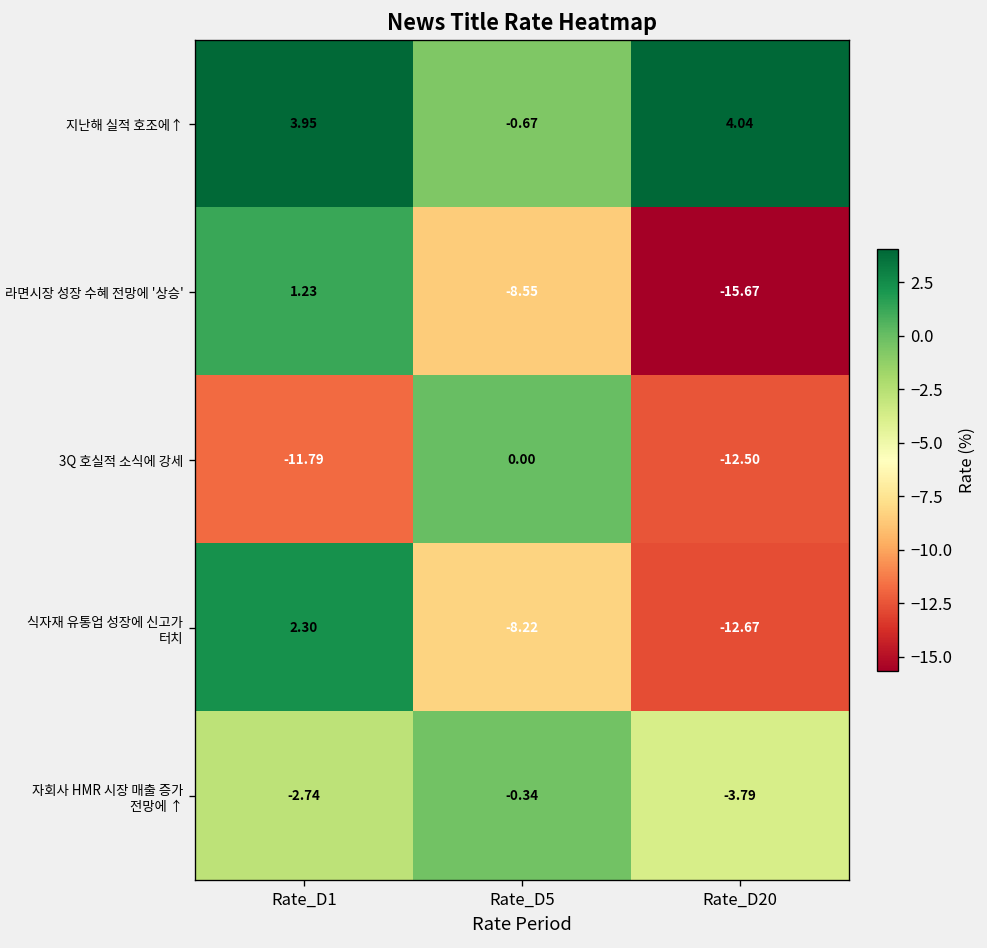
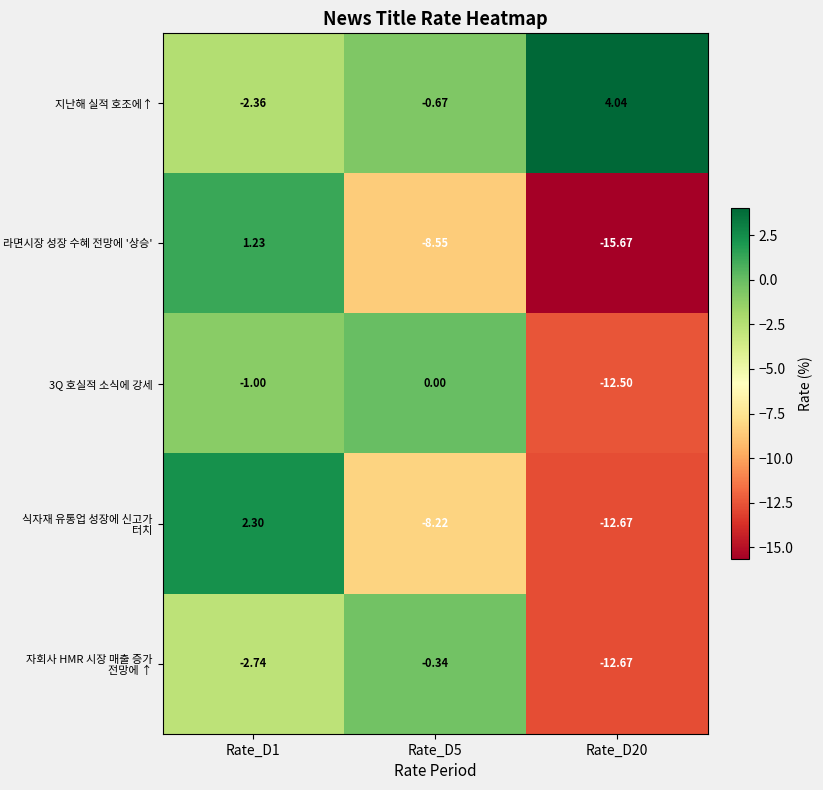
  {
    "지난해 실적 호조에↑": {
-     "Rate_D1": 3.95,
+     "Rate_D1": -2.36,
      "Rate_D5": -0.67,
      "Rate_D20": 4.04
    },
    "라면시장 성장 수혜 전망에 '상승'": {
      "Rate_D1": 1.23,
      "Rate_D5": -8.55,
      "Rate_D20": -15.67
    },
    "3Q 호실적 소식에 강세": {
-     "Rate_D1": -11.79,
+     "Rate_D1": -1.00,
      "Rate_D5": 0.00,
      "Rate_D20": -12.50
    },
    "식자재 유통업 성장에 신고가 터치": {
      "Rate_D1": 2.30,
      "Rate_D5": -8.22,
      "Rate_D20": -12.67
    },
    "자회사 HMR 시장 매출 증가 전망에 ↑": {
      "Rate_D1": -2.74,
      "Rate_D5": -0.34,
-     "Rate_D20": -3.79
+     "Rate_D20": -12.67
    }
  }
